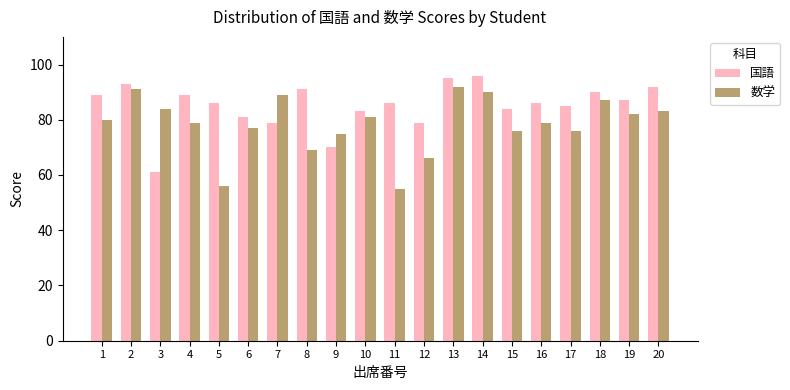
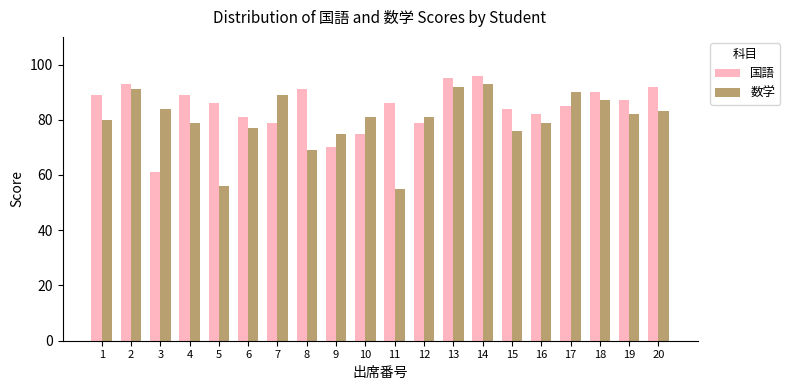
  {
    "国語": {
      "1": 89,
      "2": 93,
      "3": 61,
      "4": 89,
      "5": 86,
      "6": 81,
      "7": 79,
      "8": 91,
      "9": 70,
-     "10": 83,
+     "10": 75,
      "11": 86,
      "12": 79,
      "13": 95,
      "14": 96,
      "15": 84,
-     "16": 86,
+     "16": 82,
      "17": 85,
      "18": 90,
      "19": 87,
      "20": 92
    },
    "数学": {
      "1": 80,
      "2": 91,
      "3": 84,
      "4": 79,
      "5": 56,
      "6": 77,
      "7": 89,
      "8": 69,
      "9": 75,
      "10": 81,
      "11": 55,
-     "12": 66,
+     "12": 81,
      "13": 92,
-     "14": 90,
+     "14": 93,
      "15": 76,
      "16": 79,
-     "17": 76,
+     "17": 90,
      "18": 87,
      "19": 82,
      "20": 83
    }
  }
